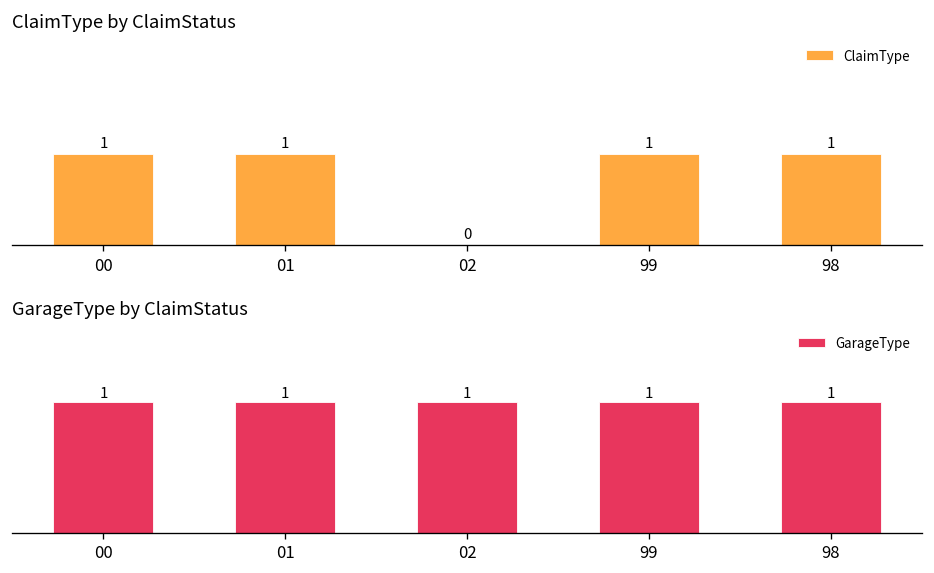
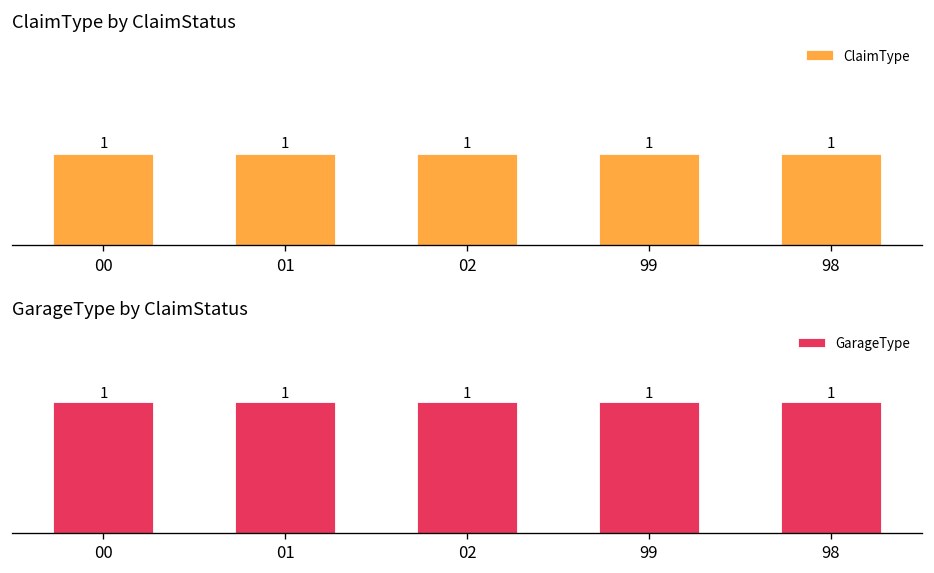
  {
    "ClaimType by ClaimStatus": {
      "00": 1,
      "01": 1,
-     "02": 0,
+     "02": 1,
      "99": 1,
      "98": 1
    },
    "GarageType by ClaimStatus": {
      "00": 1,
      "01": 1,
      "02": 1,
      "99": 1,
      "98": 1
    }
  }
